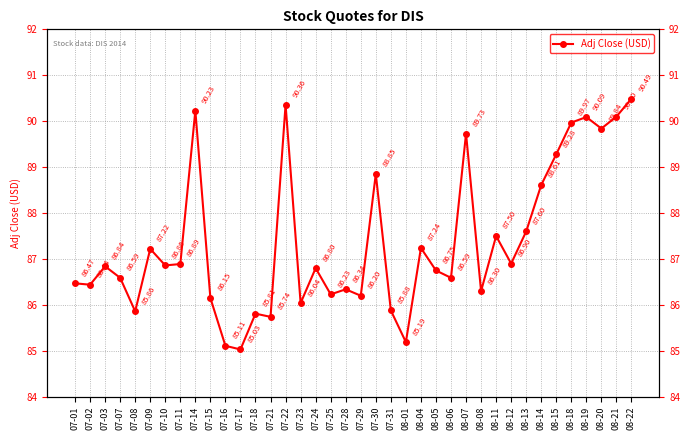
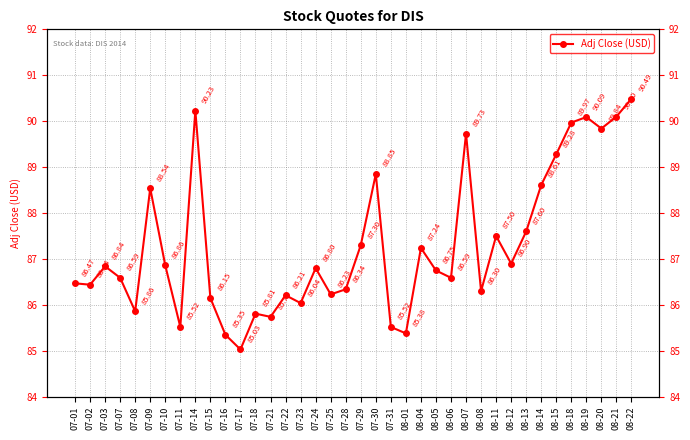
  {
    "07-01": 86.47,
    "07-03": 86.84,
    "07-07": 86.59,
    "07-08": 85.86,
-   "07-09": 87.22,
+   "07-09": 88.54,
    "07-10": 86.86,
-   "07-11": 86.89,
+   "07-11": 85.52,
    "07-14": 90.23,
    "07-15": 86.15,
-   "07-16": 85.11,
+   "07-16": 85.35,
    "07-17": 85.03,
    "07-18": 85.81,
-   "07-22": 90.36,
+   "07-22": 86.21,
    "07-23": 86.04,
    "07-24": 86.80,
    "07-28": 86.34,
-   "07-29": 86.20,
+   "07-29": 87.30,
    "07-30": 88.85,
-   "07-31": 85.88,
-   "08-01": 85.19,
+   "07-31": 85.52,
+   "08-01": 85.38,
    "08-04": 87.24,
    "08-05": 86.75,
    "08-06": 86.59,
    "08-07": 89.73,
    "08-08": 86.30,
    "08-11": 87.50,
    "08-12": 86.90,
    "08-13": 87.60,
    "08-14": 88.61,
    "08-15": 89.28,
    "08-19": 90.09,
    "08-22": 90.49
  }
